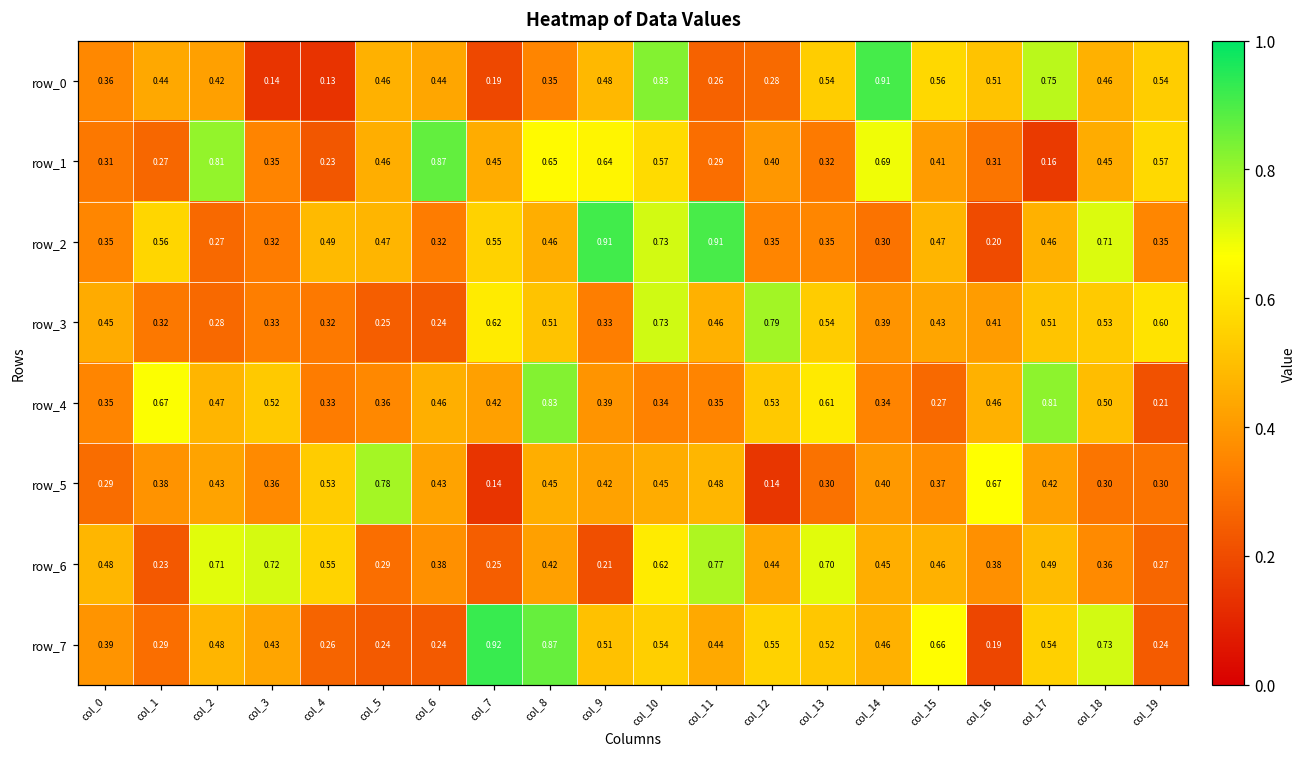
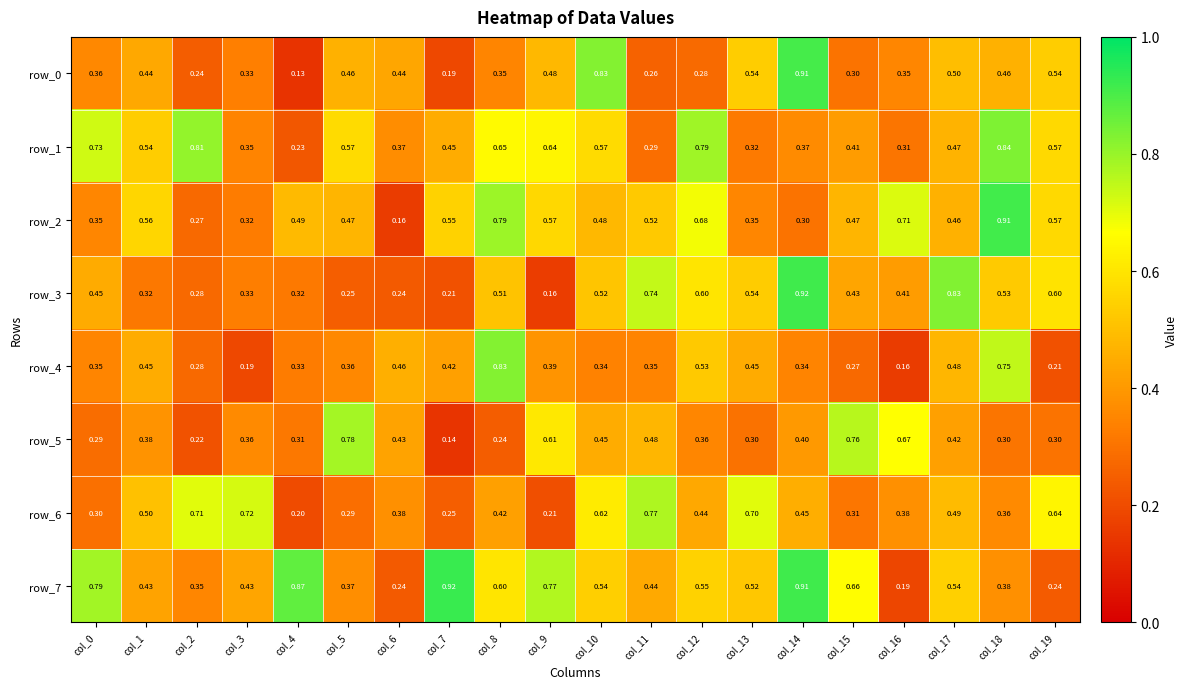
  {
    "row_0": {
      "col_0": 0.36,
      "col_1": 0.44,
-     "col_2": 0.42,
-     "col_3": 0.14,
+     "col_2": 0.24,
+     "col_3": 0.33,
      "col_4": 0.13,
      "col_5": 0.46,
      "col_6": 0.44,
      "col_7": 0.19,
      "col_8": 0.35,
      "col_9": 0.48,
      "col_10": 0.83,
      "col_11": 0.26,
      "col_12": 0.28,
      "col_13": 0.54,
      "col_14": 0.91,
-     "col_15": 0.56,
-     "col_16": 0.51,
-     "col_17": 0.75,
+     "col_15": 0.30,
+     "col_16": 0.35,
+     "col_17": 0.50,
      "col_18": 0.46,
      "col_19": 0.54
    },
    "row_1": {
-     "col_0": 0.31,
-     "col_1": 0.27,
+     "col_0": 0.73,
+     "col_1": 0.54,
      "col_2": 0.81,
      "col_3": 0.35,
      "col_4": 0.23,
-     "col_5": 0.46,
-     "col_6": 0.87,
+     "col_5": 0.57,
+     "col_6": 0.37,
      "col_7": 0.45,
      "col_8": 0.65,
      "col_9": 0.64,
      "col_10": 0.57,
      "col_11": 0.29,
-     "col_12": 0.40,
+     "col_12": 0.79,
      "col_13": 0.32,
-     "col_14": 0.69,
+     "col_14": 0.37,
      "col_15": 0.41,
      "col_16": 0.31,
-     "col_17": 0.16,
-     "col_18": 0.45,
+     "col_17": 0.47,
+     "col_18": 0.84,
      "col_19": 0.57
    },
    "row_2": {
      "col_0": 0.35,
      "col_1": 0.56,
      "col_2": 0.27,
      "col_3": 0.32,
      "col_4": 0.49,
      "col_5": 0.47,
-     "col_6": 0.32,
+     "col_6": 0.16,
      "col_7": 0.55,
-     "col_8": 0.46,
-     "col_9": 0.91,
-     "col_10": 0.73,
-     "col_11": 0.91,
-     "col_12": 0.35,
+     "col_8": 0.79,
+     "col_9": 0.57,
+     "col_10": 0.48,
+     "col_11": 0.52,
+     "col_12": 0.68,
      "col_13": 0.35,
      "col_14": 0.30,
      "col_15": 0.47,
-     "col_16": 0.20,
+     "col_16": 0.71,
      "col_17": 0.46,
-     "col_18": 0.71,
-     "col_19": 0.35
+     "col_18": 0.91,
+     "col_19": 0.57
    },
    "row_3": {
      "col_0": 0.45,
      "col_1": 0.32,
      "col_2": 0.28,
      "col_3": 0.33,
      "col_4": 0.32,
      "col_5": 0.25,
      "col_6": 0.24,
-     "col_7": 0.62,
+     "col_7": 0.21,
      "col_8": 0.51,
-     "col_9": 0.33,
-     "col_10": 0.73,
-     "col_11": 0.46,
-     "col_12": 0.79,
+     "col_9": 0.16,
+     "col_10": 0.52,
+     "col_11": 0.74,
+     "col_12": 0.60,
      "col_13": 0.54,
-     "col_14": 0.39,
+     "col_14": 0.92,
      "col_15": 0.43,
      "col_16": 0.41,
-     "col_17": 0.51,
+     "col_17": 0.83,
      "col_18": 0.53,
      "col_19": 0.60
    },
    "row_4": {
      "col_0": 0.35,
-     "col_1": 0.67,
-     "col_2": 0.47,
-     "col_3": 0.52,
+     "col_1": 0.45,
+     "col_2": 0.28,
+     "col_3": 0.19,
      "col_4": 0.33,
      "col_5": 0.36,
      "col_6": 0.46,
      "col_7": 0.42,
      "col_8": 0.83,
      "col_9": 0.39,
      "col_10": 0.34,
      "col_11": 0.35,
      "col_12": 0.53,
-     "col_13": 0.61,
+     "col_13": 0.45,
      "col_14": 0.34,
      "col_15": 0.27,
-     "col_16": 0.46,
-     "col_17": 0.81,
-     "col_18": 0.50,
+     "col_16": 0.16,
+     "col_17": 0.48,
+     "col_18": 0.75,
      "col_19": 0.21
    },
    "row_5": {
      "col_0": 0.29,
      "col_1": 0.38,
-     "col_2": 0.43,
+     "col_2": 0.22,
      "col_3": 0.36,
-     "col_4": 0.53,
+     "col_4": 0.31,
      "col_5": 0.78,
      "col_6": 0.43,
      "col_7": 0.14,
-     "col_8": 0.45,
-     "col_9": 0.42,
+     "col_8": 0.24,
+     "col_9": 0.61,
      "col_10": 0.45,
      "col_11": 0.48,
-     "col_12": 0.14,
+     "col_12": 0.36,
      "col_13": 0.30,
      "col_14": 0.40,
-     "col_15": 0.37,
+     "col_15": 0.76,
      "col_16": 0.67,
      "col_17": 0.42,
      "col_18": 0.30,
      "col_19": 0.30
    },
    "row_6": {
-     "col_0": 0.48,
-     "col_1": 0.23,
+     "col_0": 0.30,
+     "col_1": 0.50,
      "col_2": 0.71,
      "col_3": 0.72,
-     "col_4": 0.55,
+     "col_4": 0.20,
      "col_5": 0.29,
      "col_6": 0.38,
      "col_7": 0.25,
      "col_8": 0.42,
      "col_9": 0.21,
      "col_10": 0.62,
      "col_11": 0.77,
      "col_12": 0.44,
      "col_13": 0.70,
      "col_14": 0.45,
-     "col_15": 0.46,
+     "col_15": 0.31,
      "col_16": 0.38,
      "col_17": 0.49,
      "col_18": 0.36,
-     "col_19": 0.27
+     "col_19": 0.64
    },
    "row_7": {
-     "col_0": 0.39,
-     "col_1": 0.29,
-     "col_2": 0.48,
+     "col_0": 0.79,
+     "col_1": 0.43,
+     "col_2": 0.35,
      "col_3": 0.43,
-     "col_4": 0.26,
-     "col_5": 0.24,
+     "col_4": 0.87,
+     "col_5": 0.37,
      "col_6": 0.24,
      "col_7": 0.92,
-     "col_8": 0.87,
-     "col_9": 0.51,
+     "col_8": 0.60,
+     "col_9": 0.77,
      "col_10": 0.54,
      "col_11": 0.44,
      "col_12": 0.55,
      "col_13": 0.52,
-     "col_14": 0.46,
+     "col_14": 0.91,
      "col_15": 0.66,
      "col_16": 0.19,
      "col_17": 0.54,
-     "col_18": 0.73,
+     "col_18": 0.38,
      "col_19": 0.24
    }
  }
